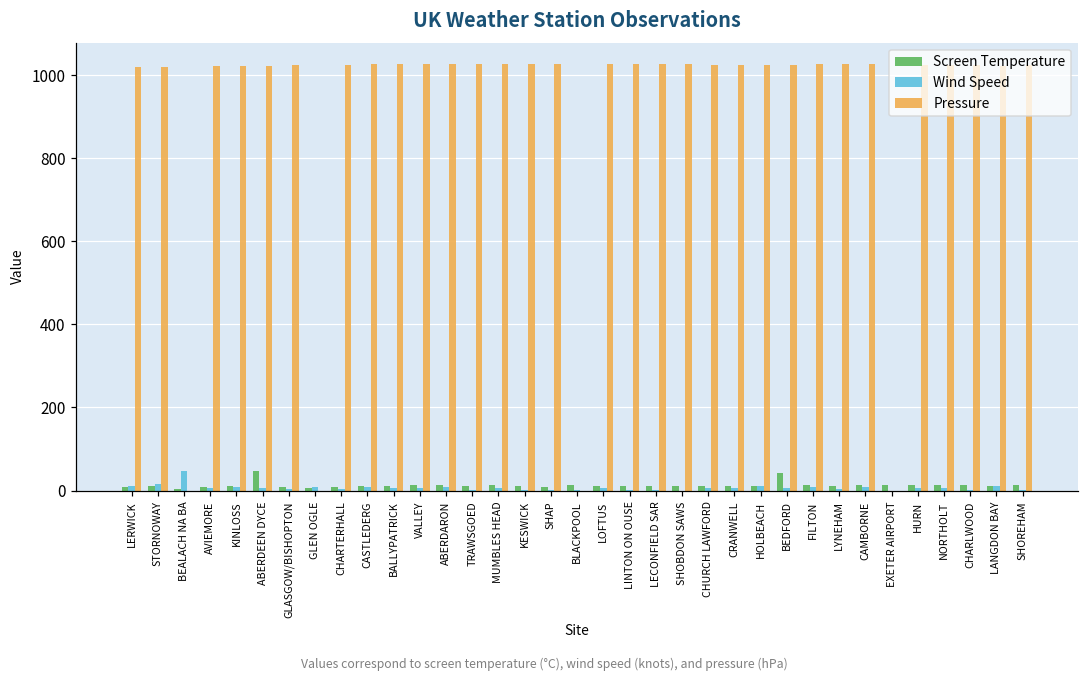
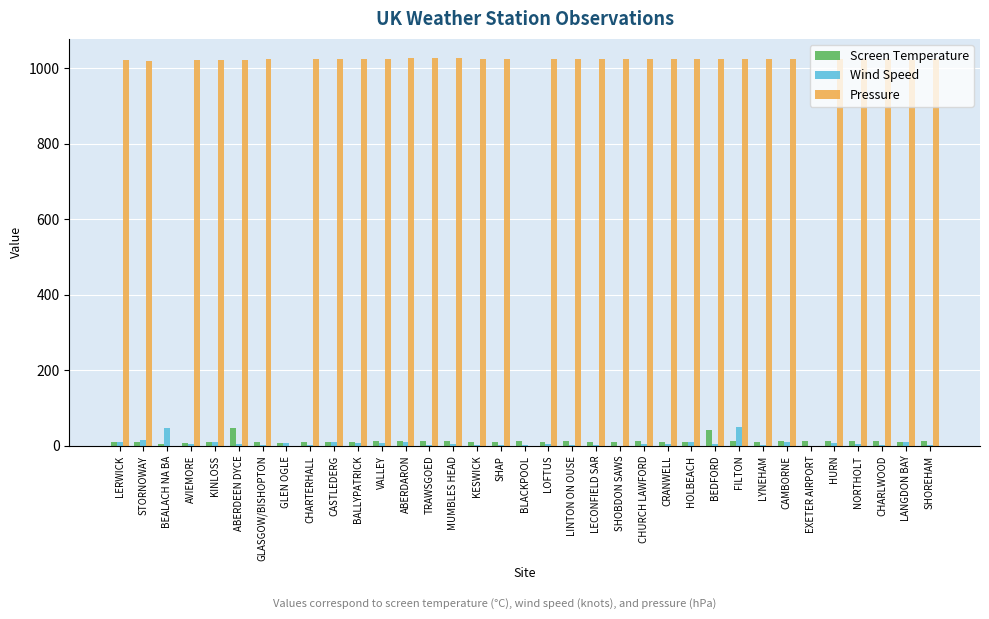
  {
    "Screen Temperature": {
      "LERWICK": 10,
      "STORNOWAY": 10,
      "AVIEMORE": 10,
      "KINLOSS": 10,
      "ABERDEEN DYCE": 50,
      "GLASGOW/BISHOPTON": 10,
      "CHARTERHALL": 10,
      "CASTLEDERG": 10,
      "BALLYPATRICK": 10,
      "VALLEY": 10,
      "ABERDARON": 10,
      "TRAWSGOED": 10,
      "MUMBLES HEAD": 10,
      "KESWICK": 10,
      "SHAP": 10,
      "BLACKPOOL": 10,
      "LOFTUS": 10,
      "LINTON ON OUSE": 10,
      "LECONFIELD SAR": 10,
      "SHOBDON SAWS": 10,
      "CHURCH LAWFORD": 10,
      "CRANWELL": 10,
      "HOLBEACH": 10,
      "BEDFORD": 40,
      "FILTON": 10,
      "LYNEHAM": 10,
      "CAMBORNE": 10,
      "EXETER AIRPORT": 10,
      "HURN": 10,
      "NORTHOLT": 10,
      "CHARLWOOD": 10,
      "LANGDON BAY": 10,
      "SHOREHAM": 10
    },
    "Wind Speed": {
      "LERWICK": 10,
      "STORNOWAY": 20,
      "BEALACH NA BA": 50,
      "KINLOSS": 10,
      "GLEN OGLE": 10,
      "CASTLEDERG": 10,
      "BALLYPATRICK": 10,
      "VALLEY": 10,
      "ABERDARON": 10,
      "SHOBDON SAWS": 0,
      "HOLBEACH": 10,
-     "FILTON": 10,
+     "FILTON": 50,
      "CAMBORNE": 10,
      "HURN": 10,
      "LANGDON BAY": 10
    }
  }
